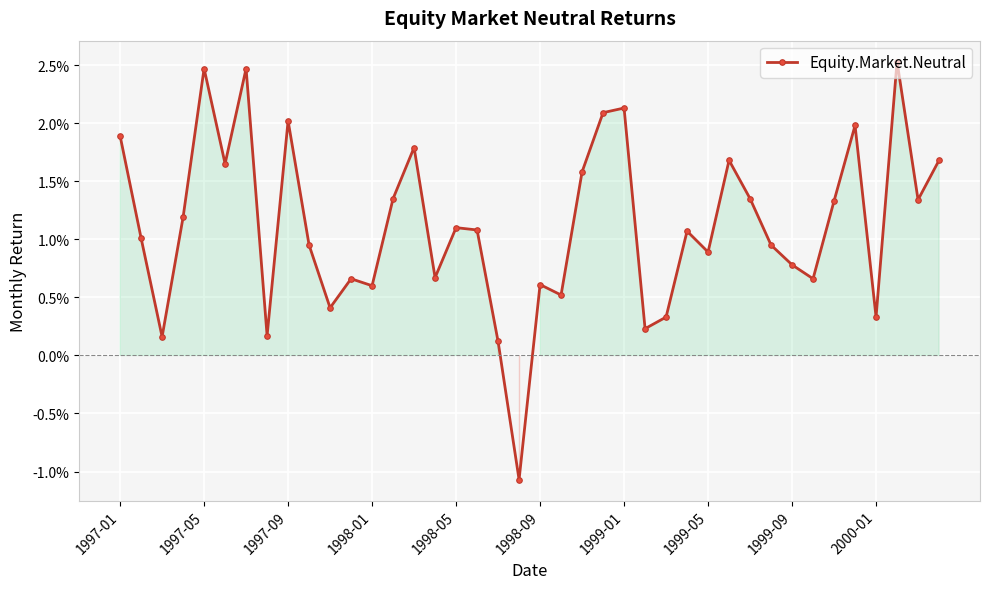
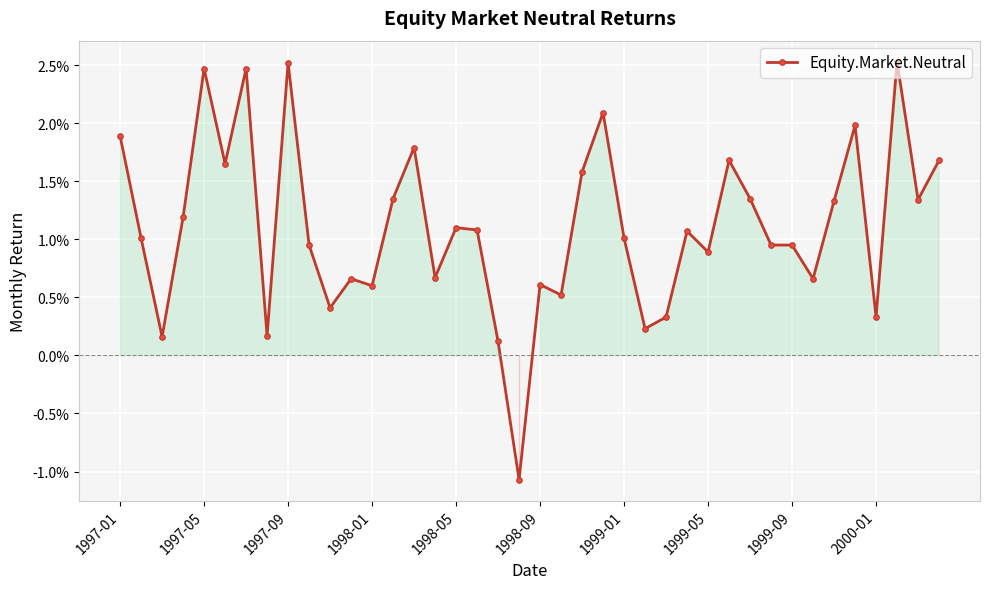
  {
    "1997-01": "1.89%",
    "1997-05": "2.47%",
-   "1997-09": "2.02%",
+   "1997-09": "2.52%",
    "1998-01": "0.60%",
    "1998-05": "1.10%",
    "1998-09": "0.61%",
-   "1999-01": "2.13%",
+   "1999-01": "1.01%",
    "1999-05": "0.89%",
-   "1999-09": "0.78%",
+   "1999-09": "0.95%",
    "2000-01": "0.33%"
  }
